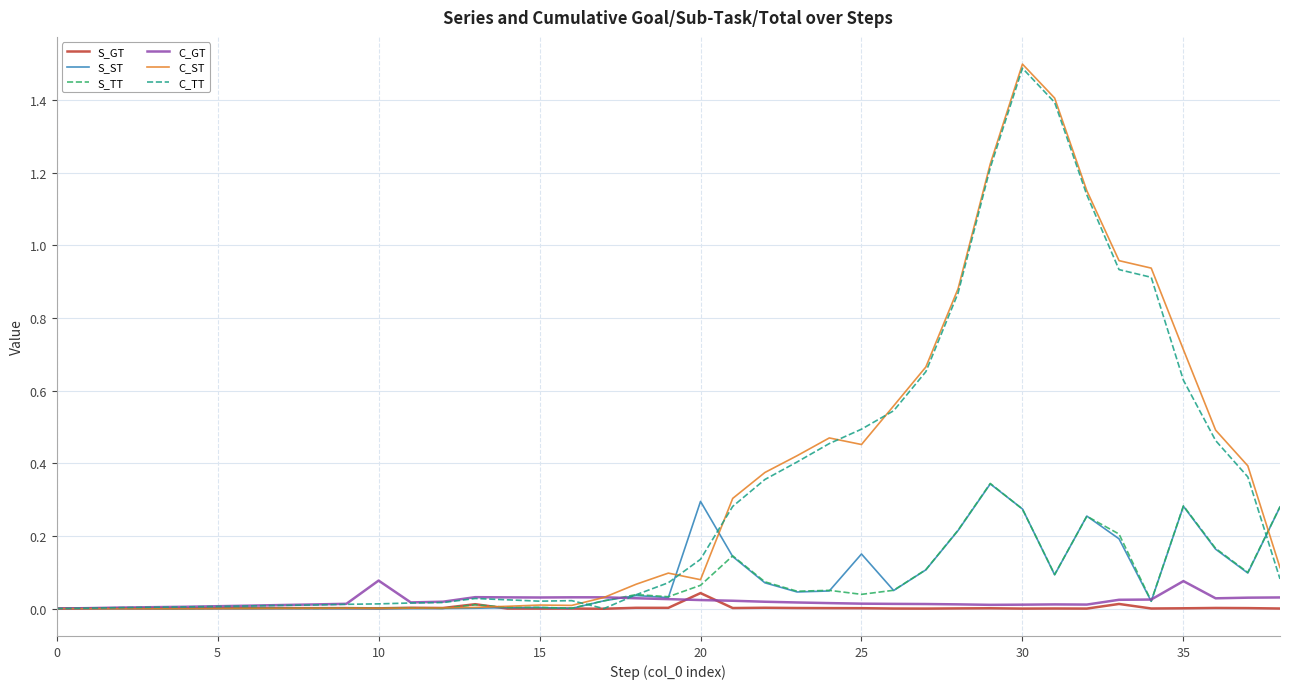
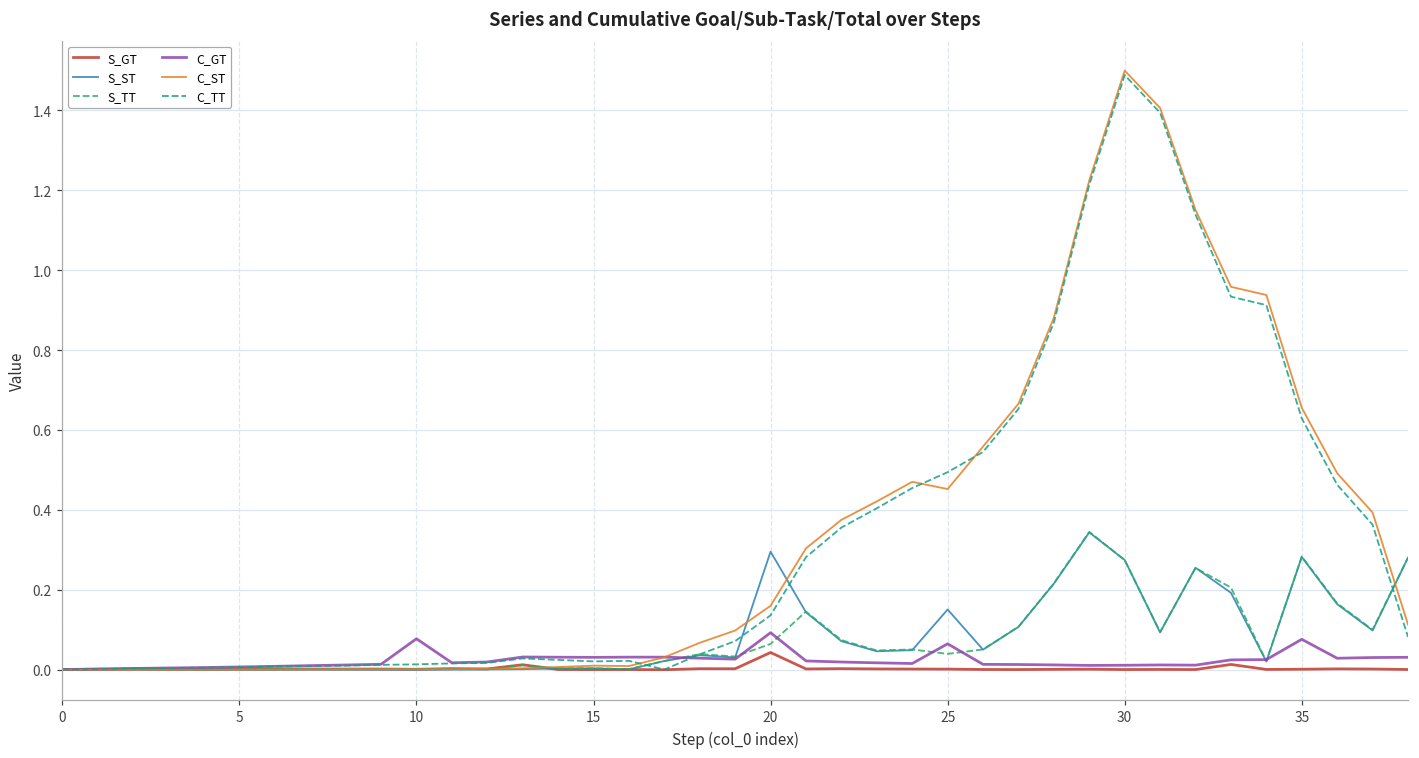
  {
    "S_GT": {
      "20": 0.04,
      "25": 0.00,
      "30": 0.00,
      "35": 0.00
    },
    "S_ST": {
      "20": 0.30,
      "25": 0.15
    },
    "C_GT": {
      "10": 0.08,
      "15": 0.03,
-     "20": 0.02,
-     "25": 0.01,
+     "20": 0.09,
+     "25": 0.06,
      "30": 0.01,
      "35": 0.08
    },
    "C_ST": {
-     "20": 0.08,
+     "20": 0.16,
      "25": 0.45,
      "30": 1.50,
-     "35": 0.71
+     "35": 0.66
    }
  }
